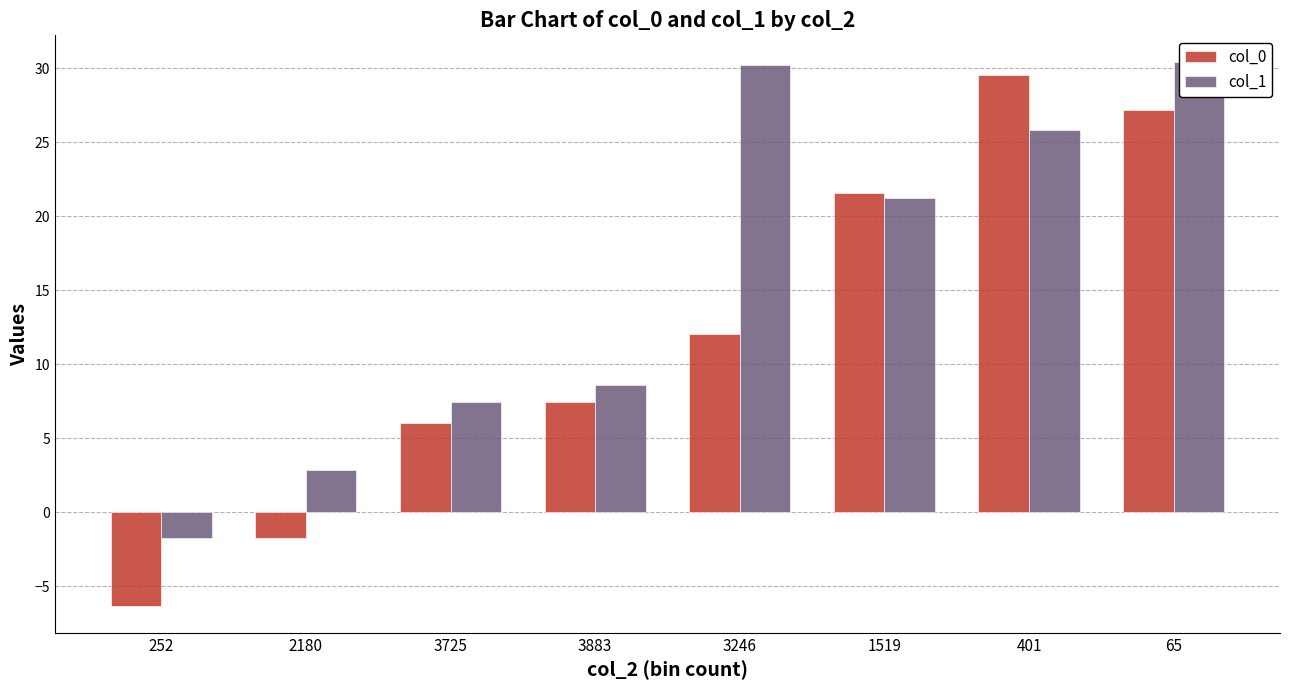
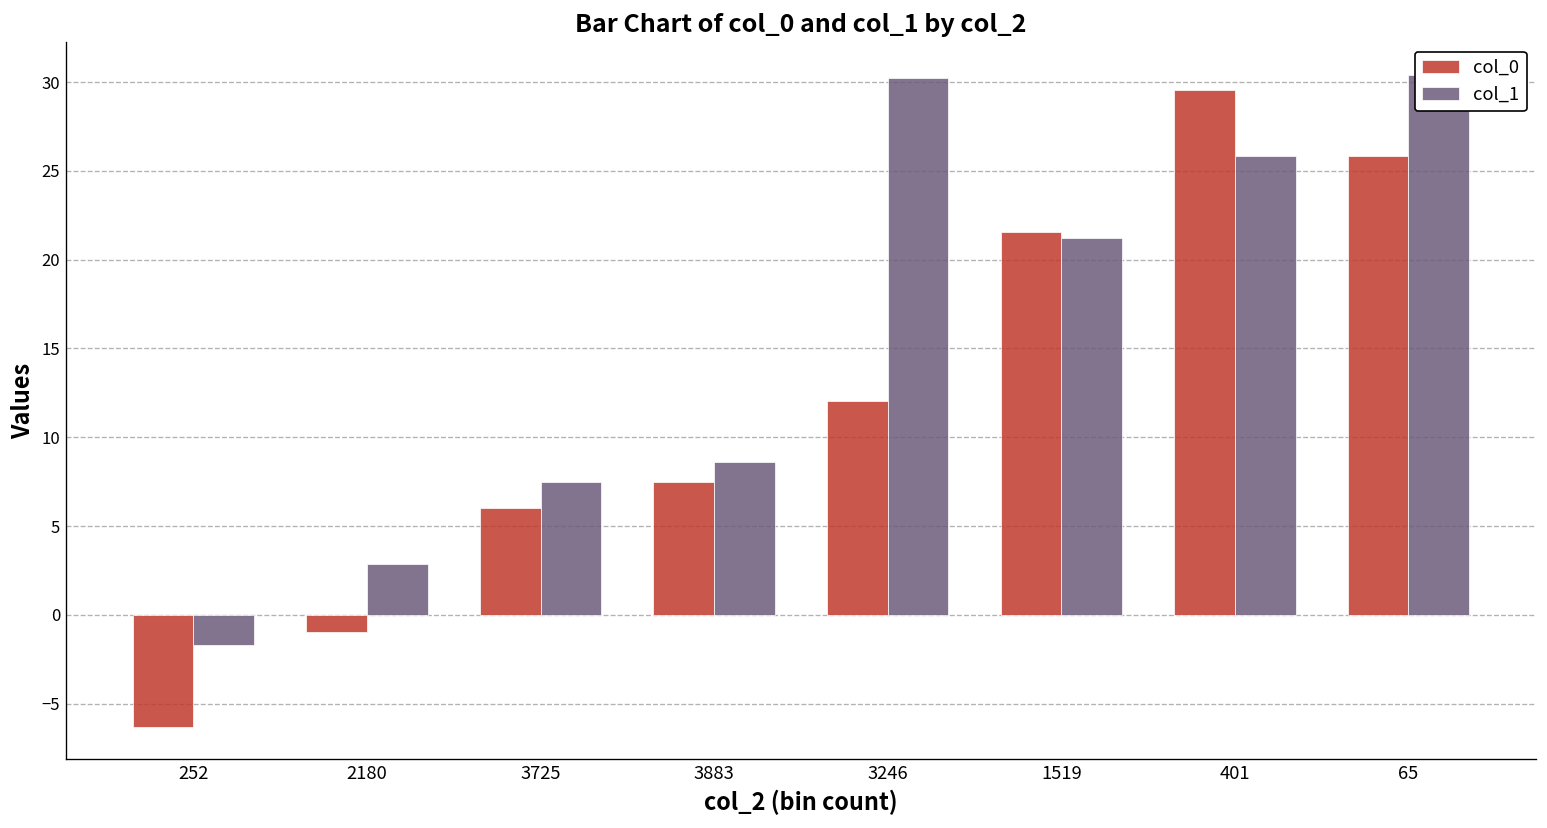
  {
    "col_0": {
      "252": -6.3,
-     "2180": -1.7,
+     "2180": -1.0,
      "3725": 6.0,
      "3883": 7.5,
      "3246": 12.1,
      "1519": 21.6,
      "401": 29.6,
-     "65": 27.2
+     "65": 25.8
    },
    "col_1": {
      "252": -1.7,
      "2180": 2.9,
      "3725": 7.5,
      "3883": 8.6,
      "3246": 30.2,
      "1519": 21.2,
      "401": 25.8
    }
  }
